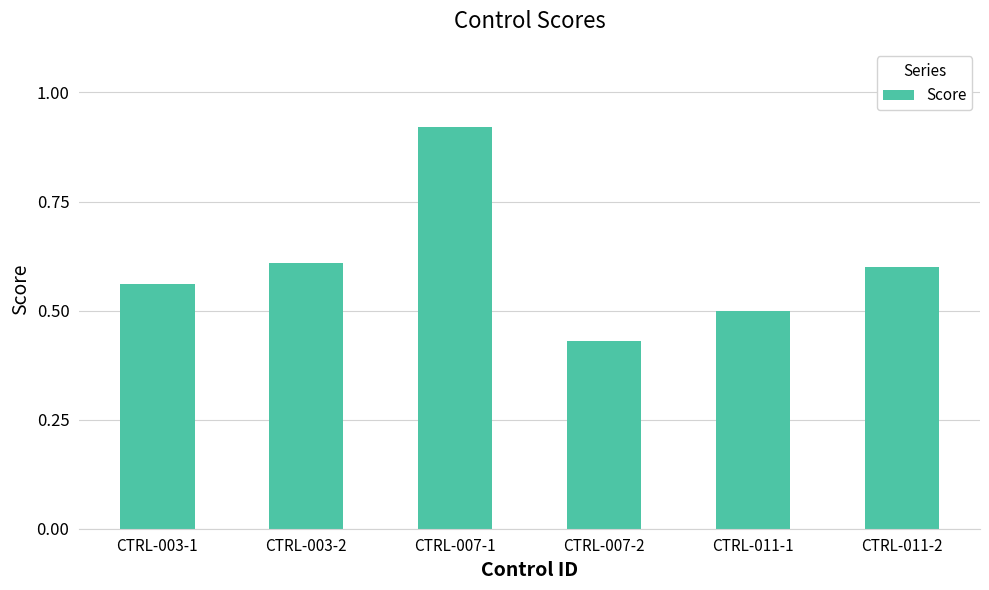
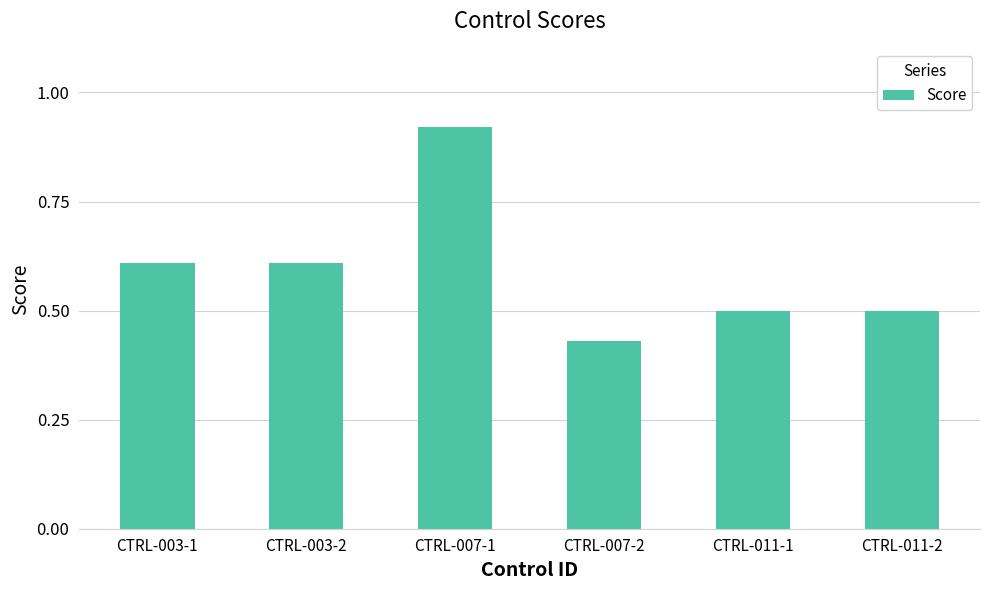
  {
-   "CTRL-003-1": 0.56,
+   "CTRL-003-1": 0.61,
    "CTRL-003-2": 0.61,
    "CTRL-007-1": 0.92,
    "CTRL-007-2": 0.43,
    "CTRL-011-1": 0.50,
-   "CTRL-011-2": 0.6
+   "CTRL-011-2": 0.5
  }
